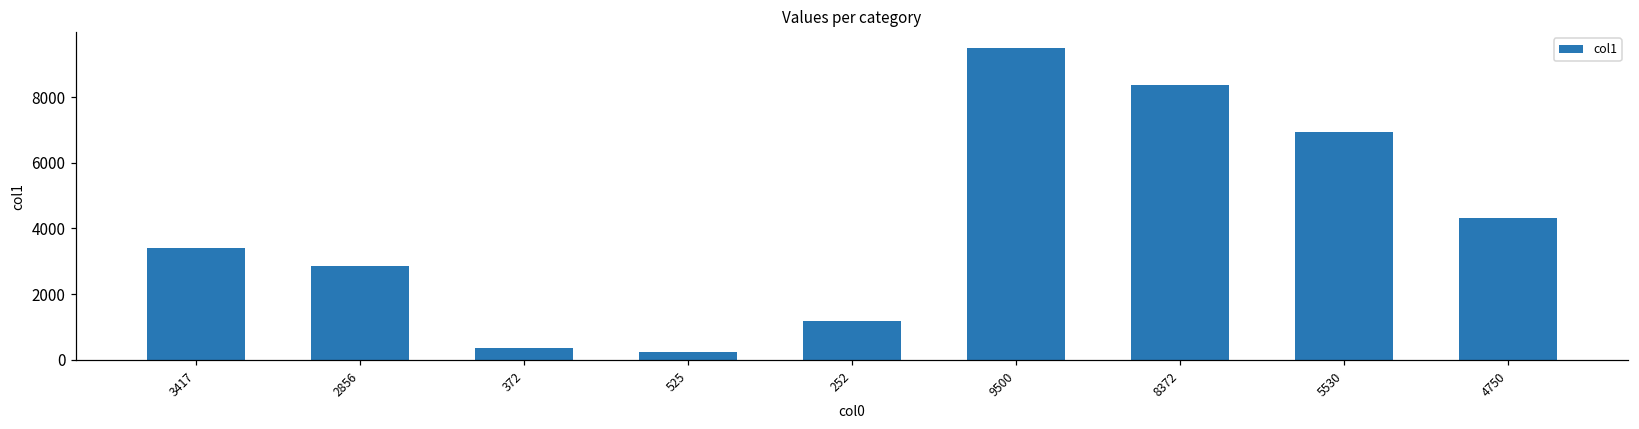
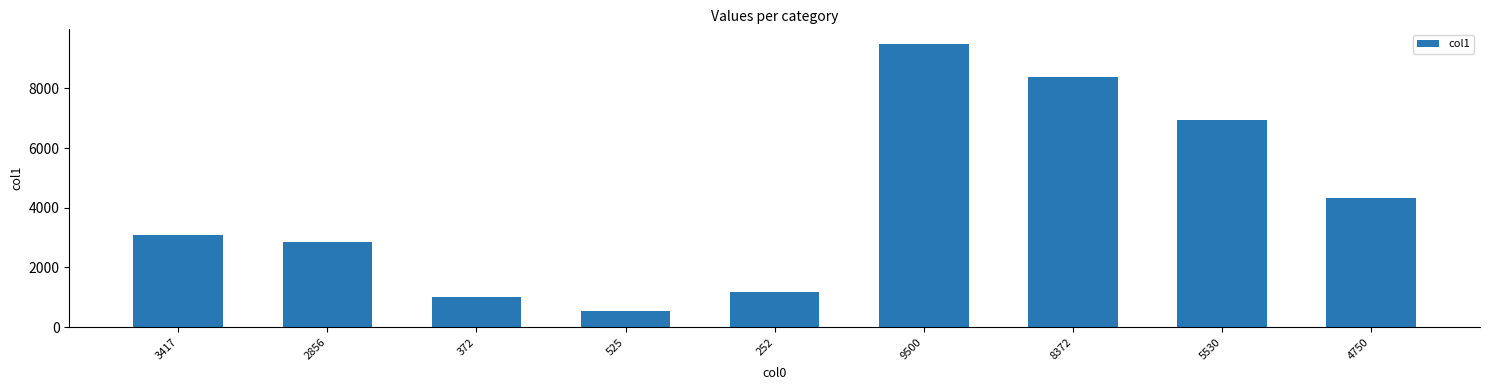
  {
-   "3417": 3400,
+   "3417": 3100,
    "2856": 2900,
-   "372": 400,
-   "525": 200,
+   "372": 1000,
+   "525": 500,
    "252": 1200,
    "9500": 9500,
    "8372": 8400,
    "5530": 6900,
    "4750": 4300
  }
